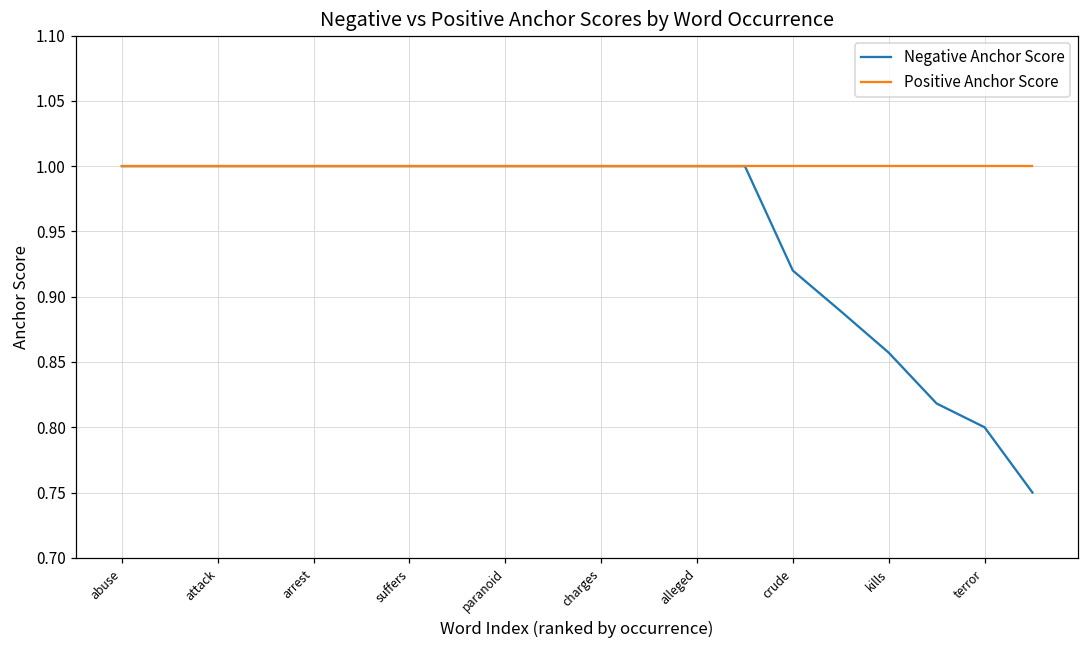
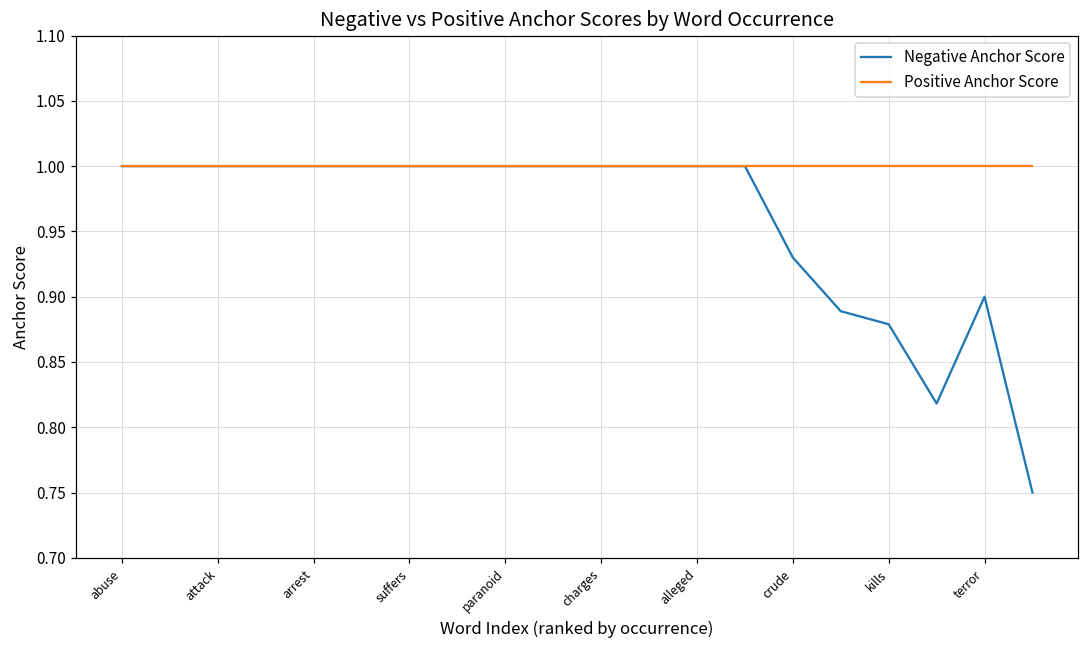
  {
    "Negative Anchor Score": {
-     "crude": 0.92,
-     "kills": 0.857,
-     "terror": 0.8
+     "crude": 0.93,
+     "kills": 0.879,
+     "terror": 0.9
    },
    "Positive Anchor Score": {
      "crude": 1.000,
      "kills": 1.000,
      "terror": 1.000
    }
  }
